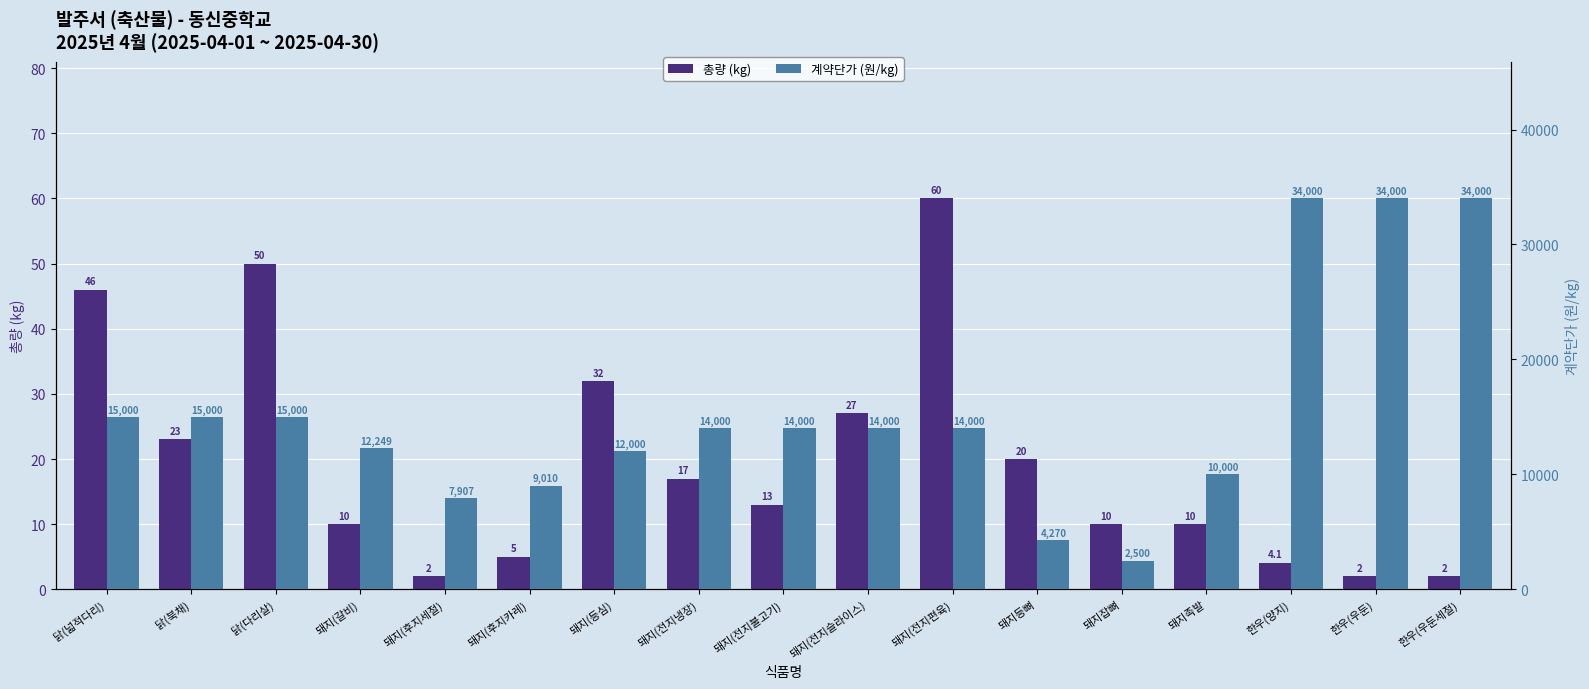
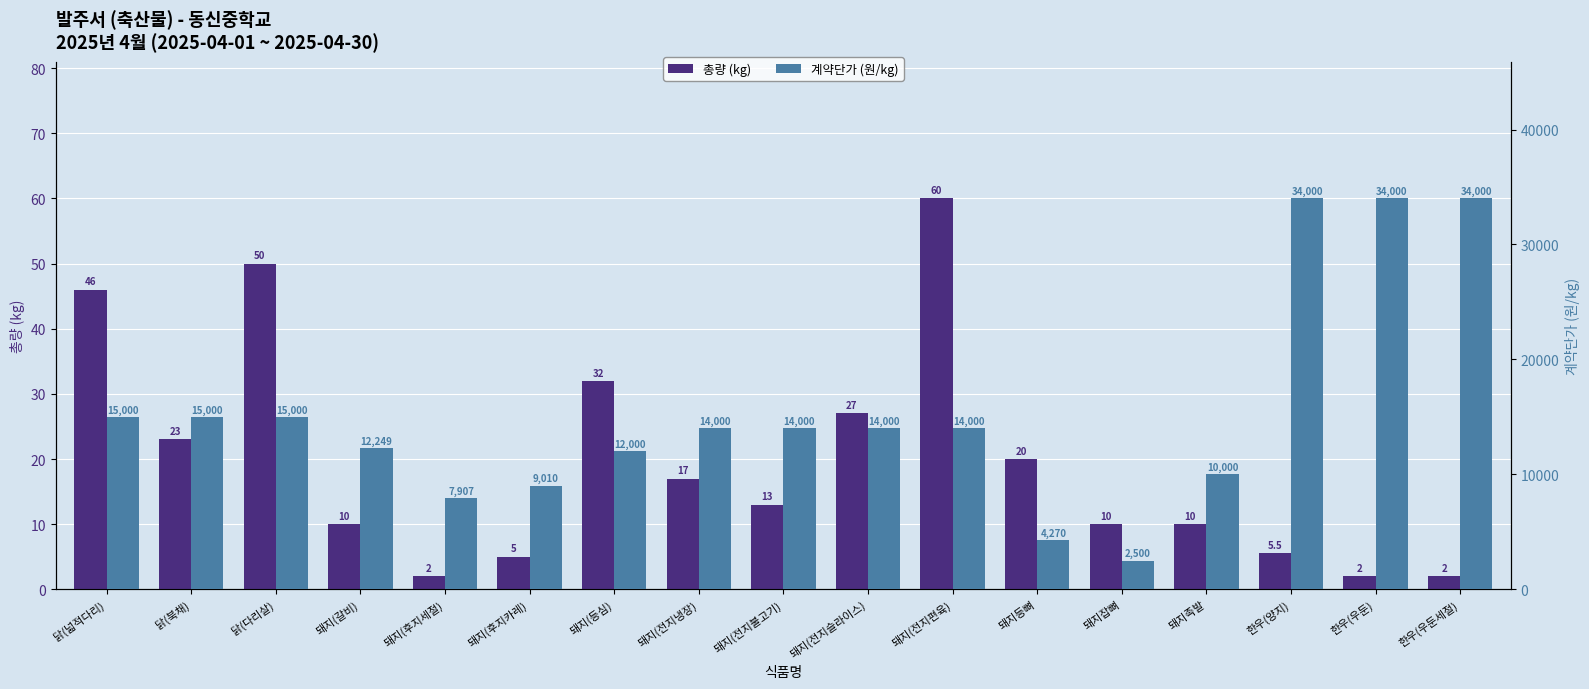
  {
    "총량 (kg)": {
      "닭(넓적다리)": "46",
      "닭(북채)": "23",
      "닭(다리살)": "50",
      "돼지(갈비)": "10",
      "돼지(후지세절)": "2",
      "돼지(후지카레)": "5",
      "돼지(등심)": "32",
      "돼지(전지냉장)": "17",
      "돼지(전지불고기)": "13",
      "돼지(전지슬라이스)": "27",
      "돼지(전지편육)": "60",
      "돼지등뼈": "20",
      "돼지잡뼈": "10",
      "돼지족발": "10",
-     "한우(양지)": "4.1",
+     "한우(양지)": "5.5",
      "한우(우둔)": "2",
      "한우(우둔세절)": "2"
    },
    "계약단가 (원/kg)": {
      "닭(넓적다리)": "15,000",
      "닭(북채)": "15,000",
      "닭(다리살)": "15,000",
      "돼지(갈비)": "12,249",
      "돼지(후지세절)": "7,907",
      "돼지(후지카레)": "9,010",
      "돼지(등심)": "12,000",
      "돼지(전지냉장)": "14,000",
      "돼지(전지불고기)": "14,000",
      "돼지(전지슬라이스)": "14,000",
      "돼지(전지편육)": "14,000",
      "돼지등뼈": "4,270",
      "돼지잡뼈": "2,500",
      "돼지족발": "10,000",
      "한우(양지)": "34,000",
      "한우(우둔)": "34,000",
      "한우(우둔세절)": "34,000"
    }
  }
